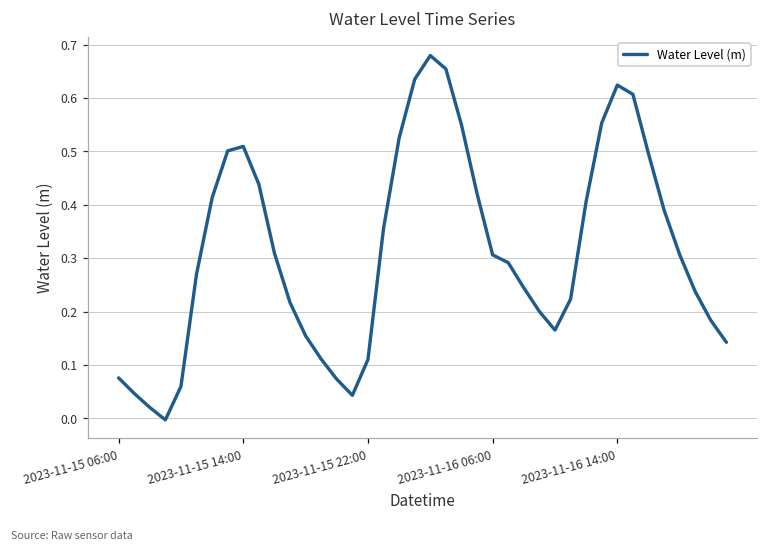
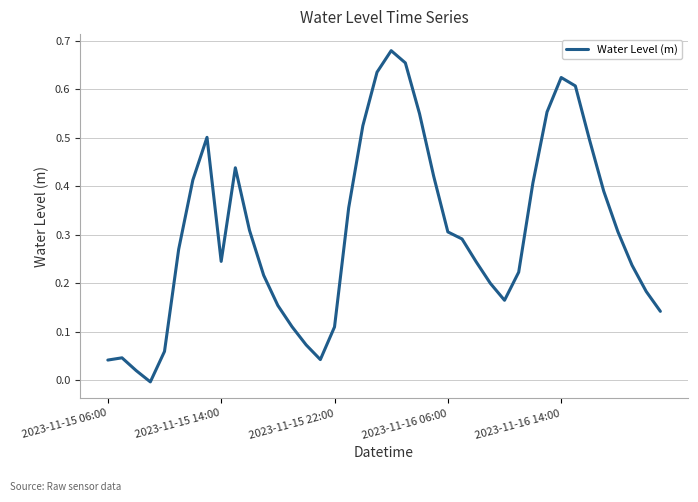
  {
-   "2023-11-15 06:00": 0.08,
-   "2023-11-15 14:00": 0.51,
+   "2023-11-15 06:00": 0.04,
+   "2023-11-15 14:00": 0.25,
    "2023-11-15 22:00": 0.11,
    "2023-11-16 06:00": 0.31,
    "2023-11-16 14:00": 0.62
  }
